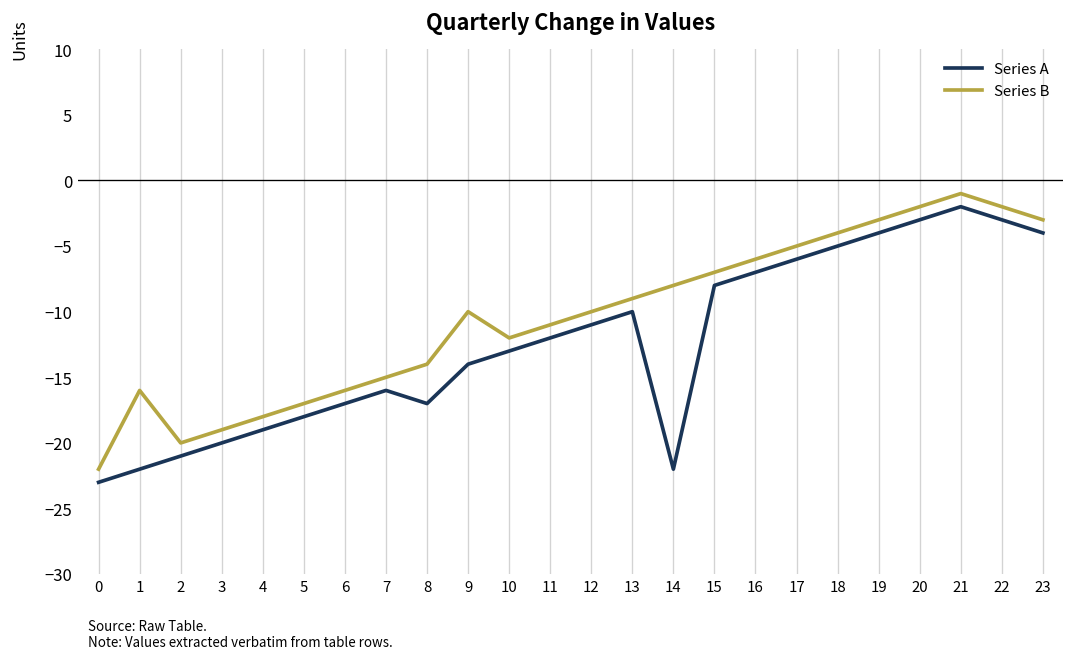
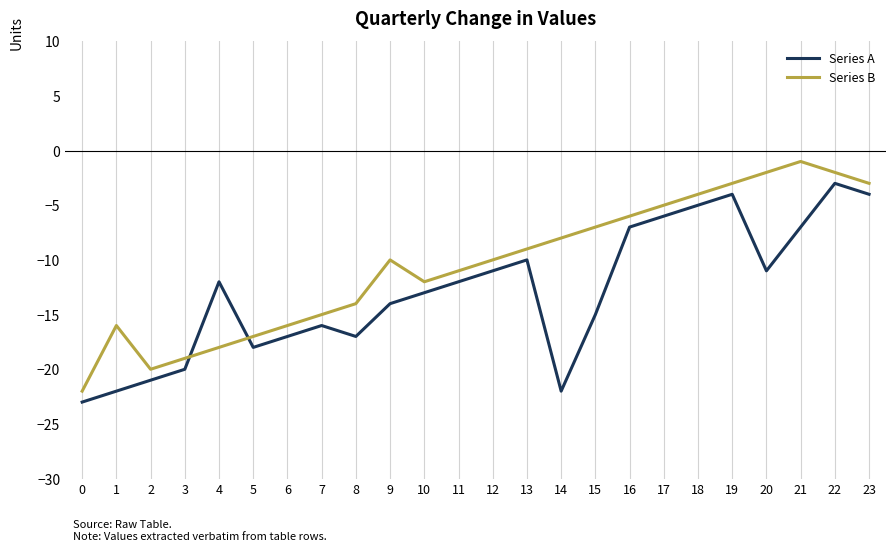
  {
    "Series A": {
      "0": -23,
      "1": -22,
      "2": -21,
      "3": -20,
-     "4": -19,
+     "4": -12,
      "5": -18,
      "6": -17,
      "7": -16,
      "8": -17,
      "9": -14,
      "10": -13,
      "11": -12,
      "12": -11,
      "13": -10,
      "14": -22,
-     "15": -8,
+     "15": -15,
      "16": -7,
      "17": -6,
      "18": -5,
      "19": -4,
-     "20": -3,
-     "21": -2,
+     "20": -11,
+     "21": -7,
      "22": -3,
      "23": -4
    },
    "Series B": {
      "0": -22,
      "1": -16,
      "2": -20,
      "3": -19,
      "4": -18,
      "5": -17,
      "6": -16,
      "7": -15,
      "8": -14,
      "9": -10,
      "10": -12,
      "11": -11,
      "12": -10,
      "13": -9,
      "14": -8,
      "15": -7,
      "16": -6,
      "17": -5,
      "18": -4,
      "19": -3,
      "20": -2,
      "21": -1,
      "22": -2,
      "23": -3
    }
  }
